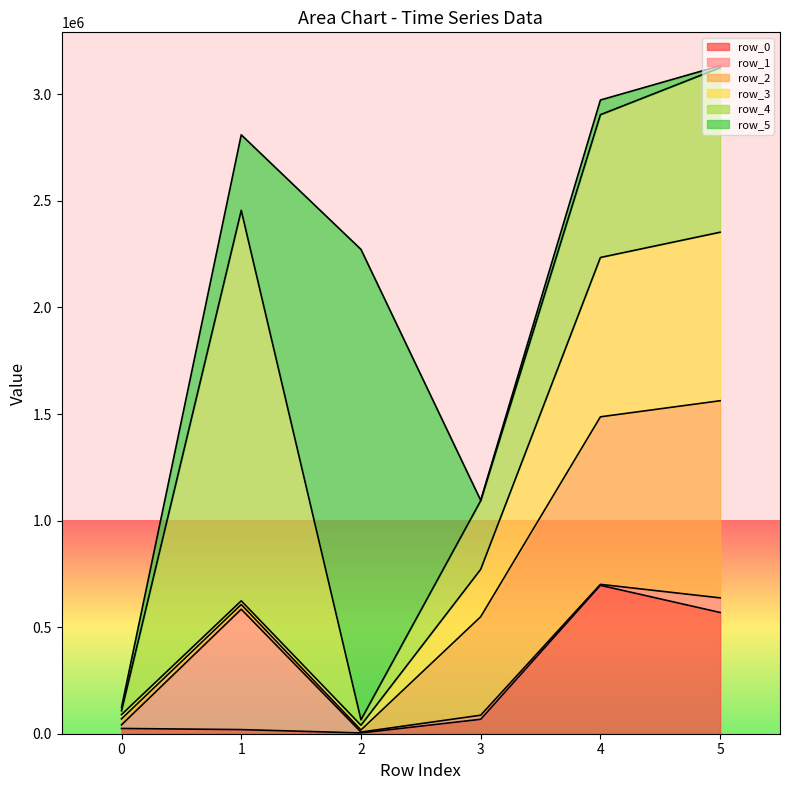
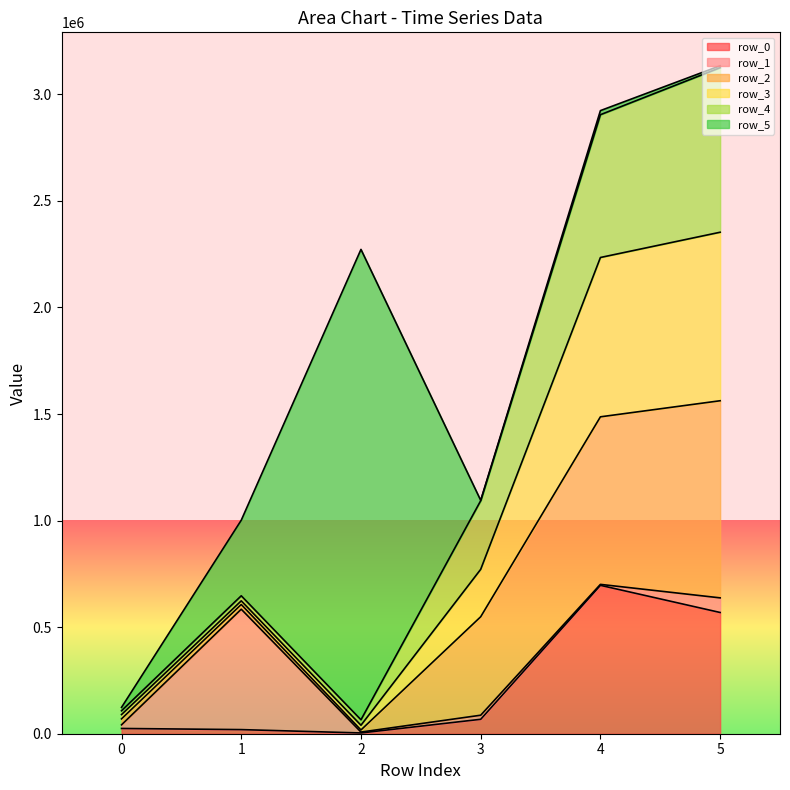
  {
    "row_0": {
      "0": 20000,
      "1": 20000,
      "3": 70000,
      "5": 570000
    },
    "row_1": {
      "0": 20000,
      "1": 560000,
      "3": 20000,
      "5": 70000
    },
    "row_4": {
      "0": 20000,
-     "1": 1830000,
+     "1": 20000,
      "2": 30000,
      "4": 670000
    },
    "row_5": {
      "0": 20000,
      "1": 350000,
      "2": 2210000,
-     "4": 70000
+     "4": 20000
    }
  }
